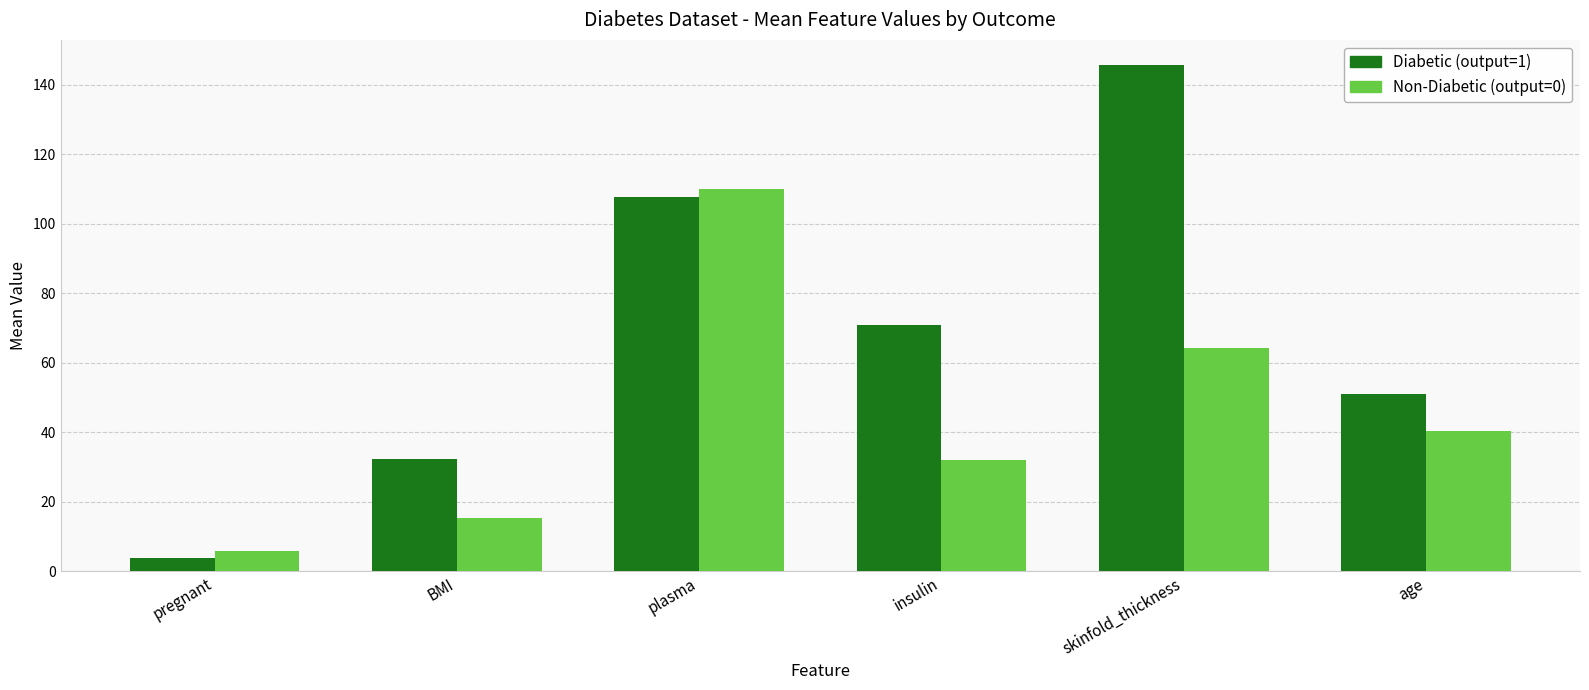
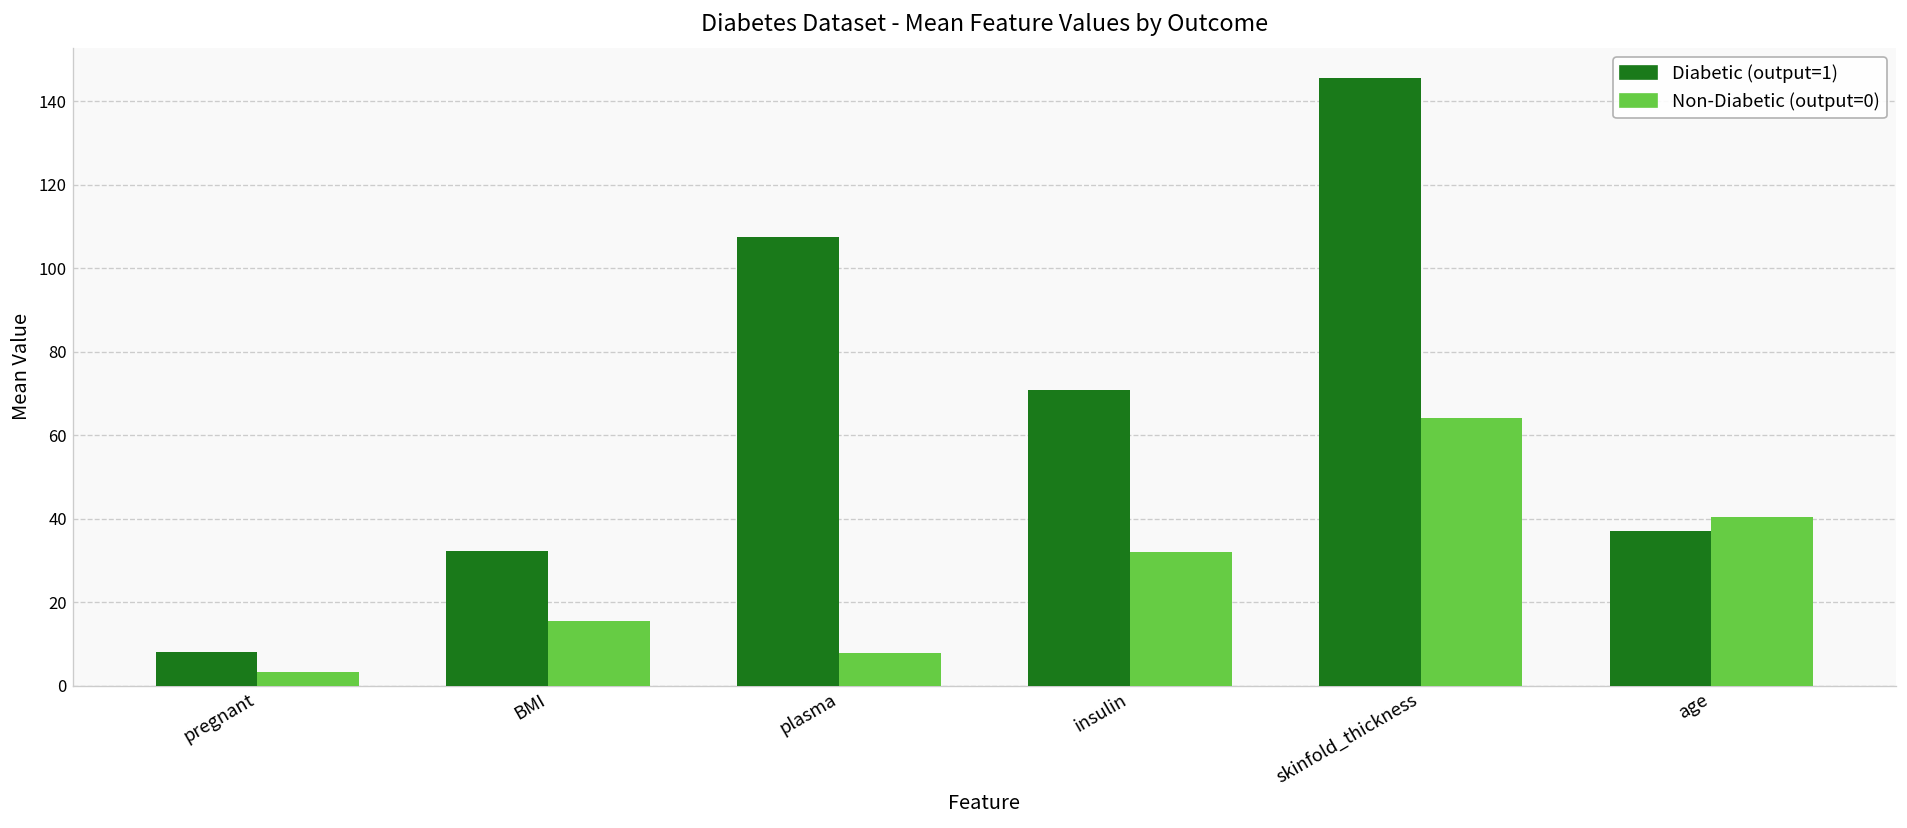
  {
    "Diabetic (output=1)": {
-     "pregnant": 4,
+     "pregnant": 8,
      "BMI": 32,
      "plasma": 108,
      "insulin": 71,
      "skinfold_thickness": 146,
-     "age": 51
+     "age": 37
    },
    "Non-Diabetic (output=0)": {
-     "pregnant": 6,
+     "pregnant": 3,
      "BMI": 15,
-     "plasma": 110,
+     "plasma": 8,
      "insulin": 32,
      "skinfold_thickness": 64,
      "age": 40
    }
  }
